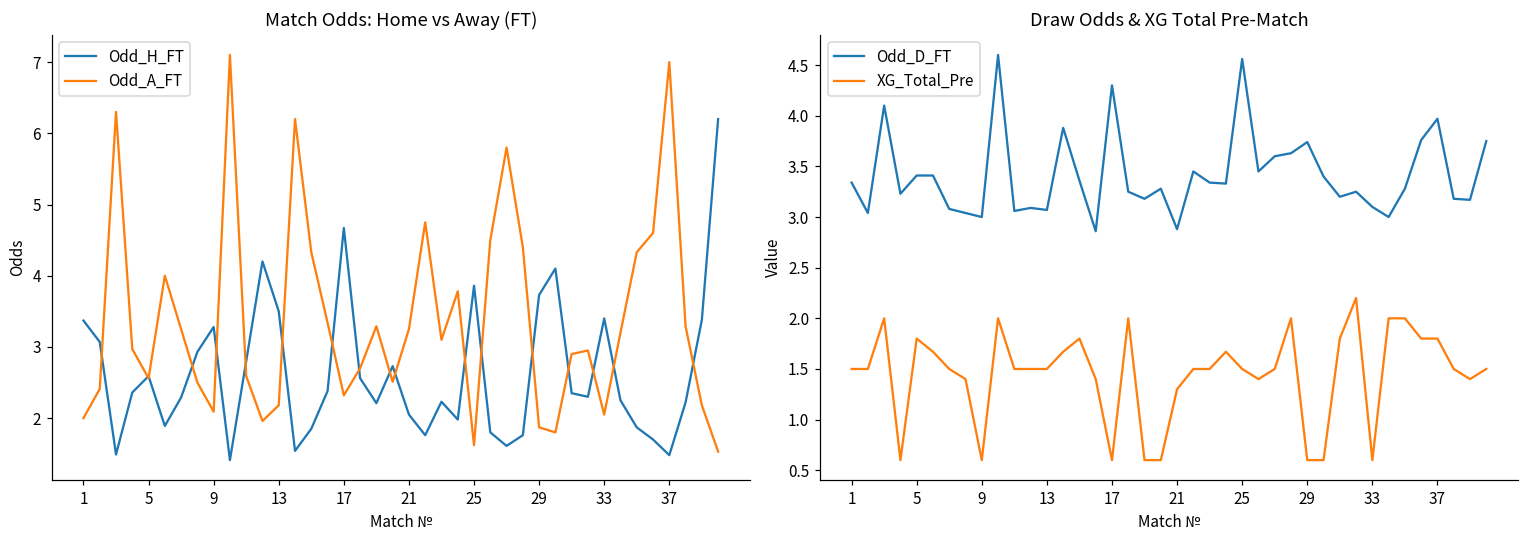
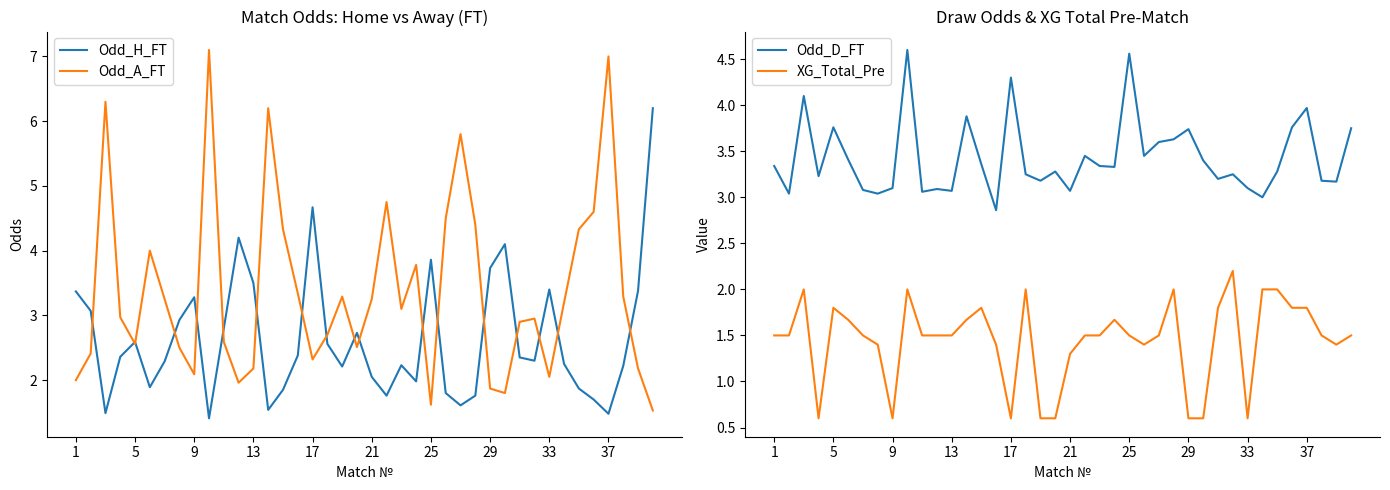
  {
    "Match Odds: Home vs Away (FT)": {
      "Odd_H_FT": {
        "1": 3.4,
        "9": 3.3,
        "13": 3.5,
        "17": 4.7,
        "21": 2.1,
        "25": 3.9,
        "29": 3.7,
        "33": 3.4,
        "37": 1.5
      },
      "Odd_A_FT": {
        "1": 2.0,
        "9": 2.1,
        "13": 2.2,
        "17": 2.3,
        "21": 3.3,
        "25": 1.6,
        "29": 1.9,
        "33": 2.1,
        "37": 7.0
      }
    },
    "Draw Odds & XG Total Pre-Match": {
      "Odd_D_FT": {
        "1": 3.3,
-       "5": 3.4,
-       "9": 3.0,
+       "5": 3.8,
+       "9": 3.1,
        "13": 3.1,
        "17": 4.3,
-       "21": 2.9,
+       "21": 3.1,
        "25": 4.6,
        "29": 3.7,
        "33": 3.1,
        "37": 4.0
      },
      "XG_Total_Pre": {
        "1": 1.5,
        "5": 1.8,
        "9": 0.6,
        "13": 1.5,
        "17": 0.6,
        "21": 1.3,
        "25": 1.5,
        "29": 0.6,
        "33": 0.6,
        "37": 1.8
      }
    }
  }
